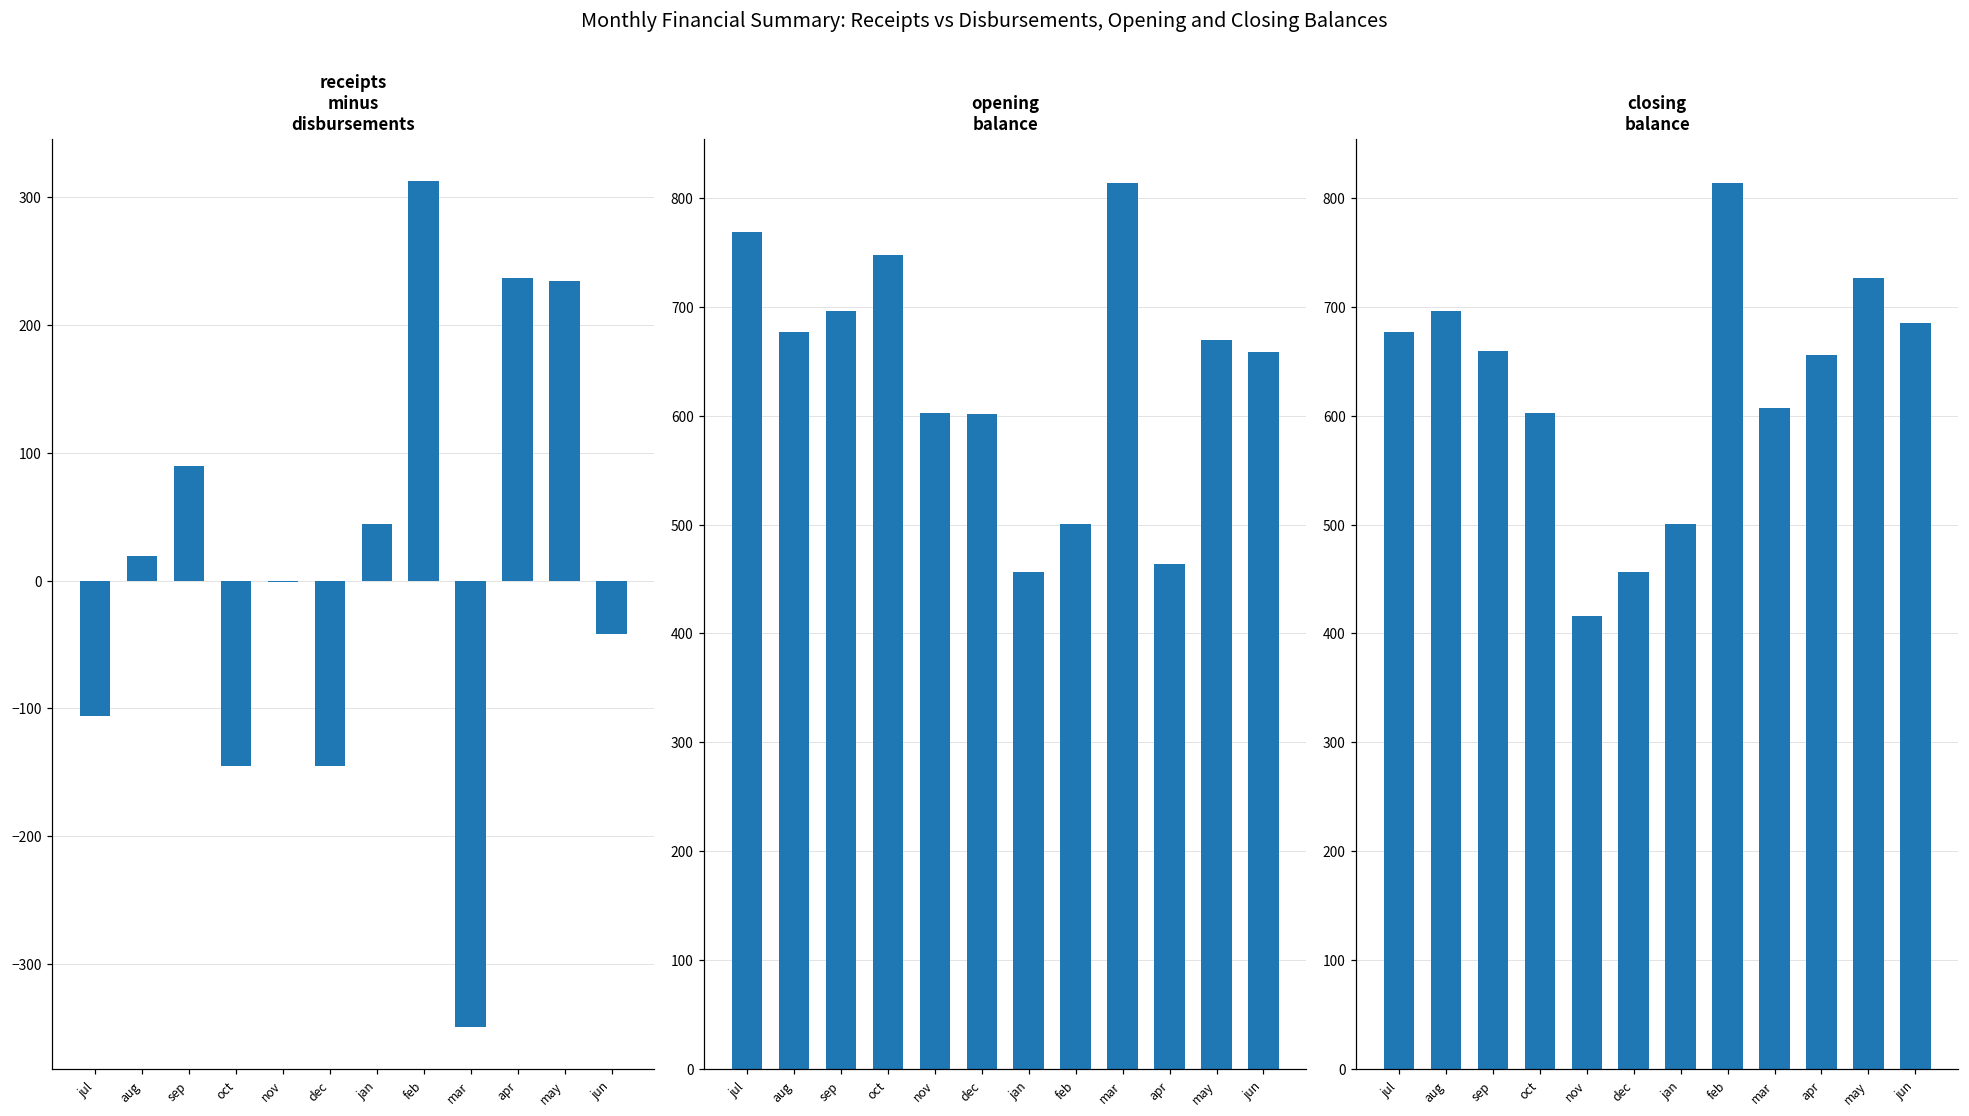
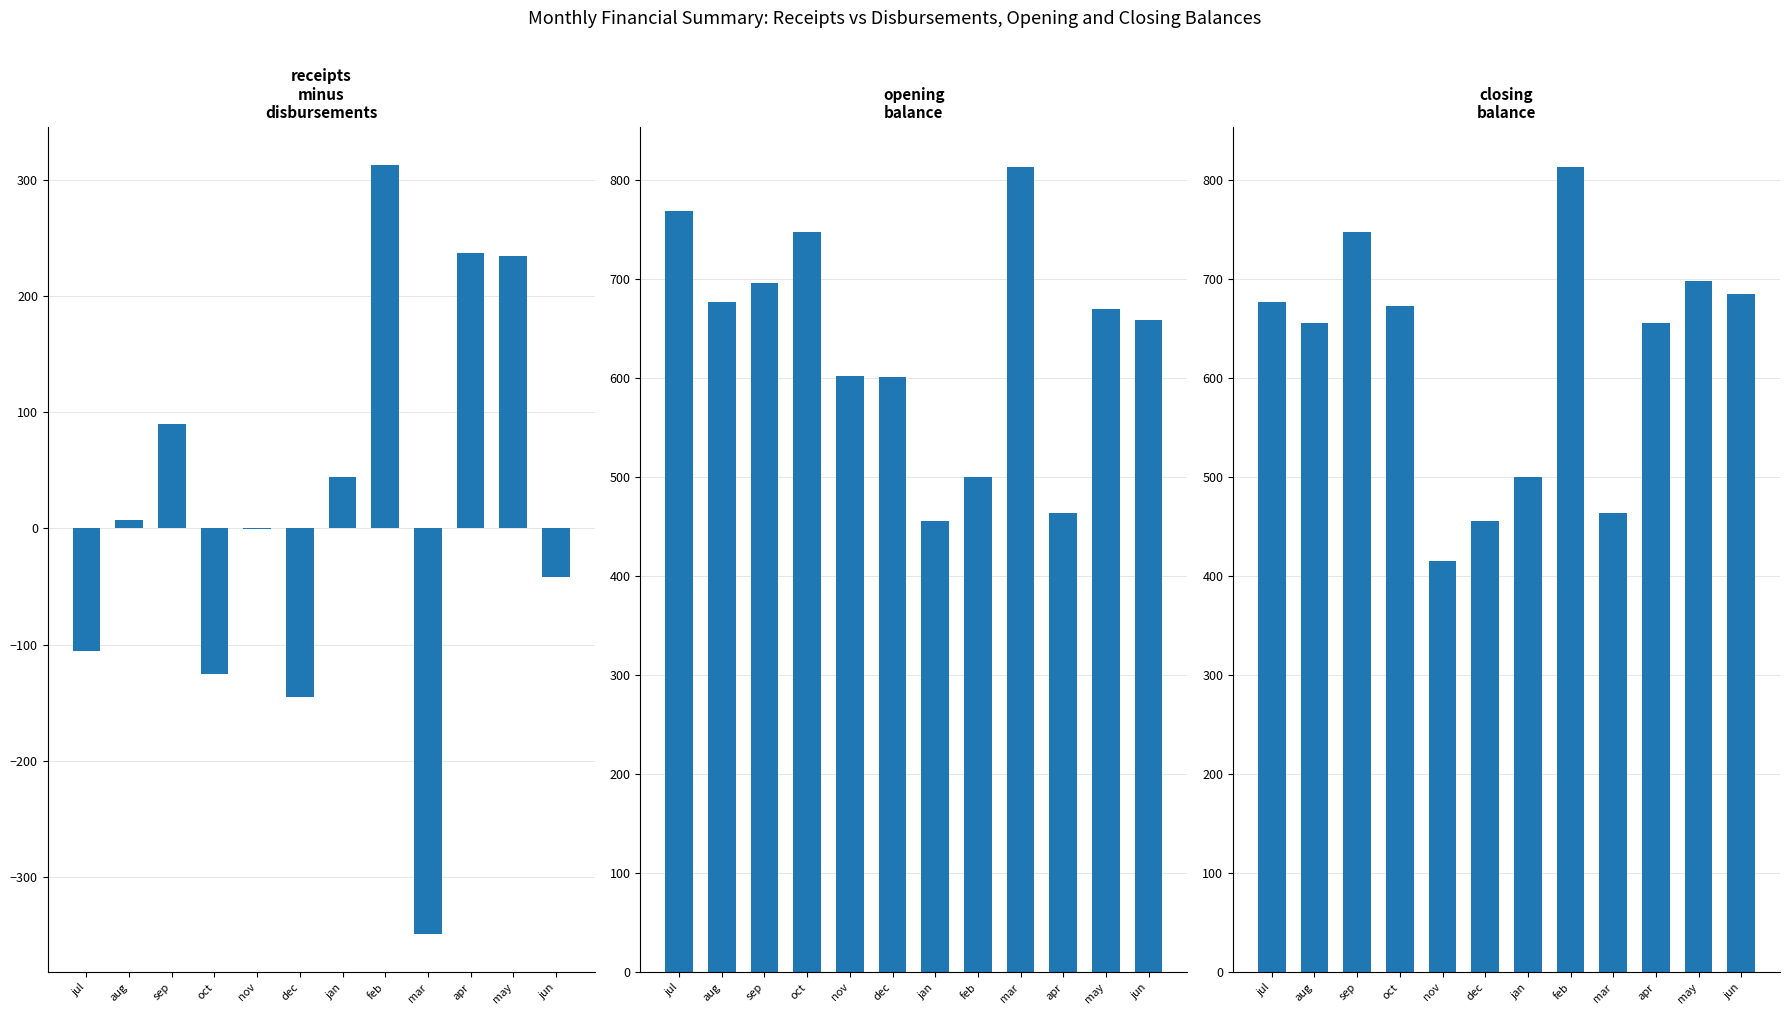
  {
    "receipts minus disbursements": {
      "jul": -106,
-     "aug": 19,
+     "aug": 7,
      "sep": 90,
-     "oct": -145,
+     "oct": -126,
      "dec": -145,
      "jan": 45,
      "feb": 313,
      "mar": -349,
      "apr": 237,
      "may": 234,
      "jun": -42
    },
    "opening balance": {
      "jul": 770,
      "aug": 680,
      "sep": 700,
      "oct": 750,
      "nov": 600,
      "dec": 600,
      "jan": 460,
      "feb": 500,
      "mar": 810,
      "apr": 460,
      "may": 670,
      "jun": 660
    },
    "closing balance": {
      "jul": 680,
-     "aug": 700,
-     "sep": 660,
-     "oct": 600,
+     "aug": 660,
+     "sep": 750,
+     "oct": 670,
      "nov": 420,
      "dec": 460,
      "jan": 500,
      "feb": 810,
-     "mar": 610,
+     "mar": 460,
      "apr": 660,
-     "may": 730,
+     "may": 700,
      "jun": 680
    }
  }
